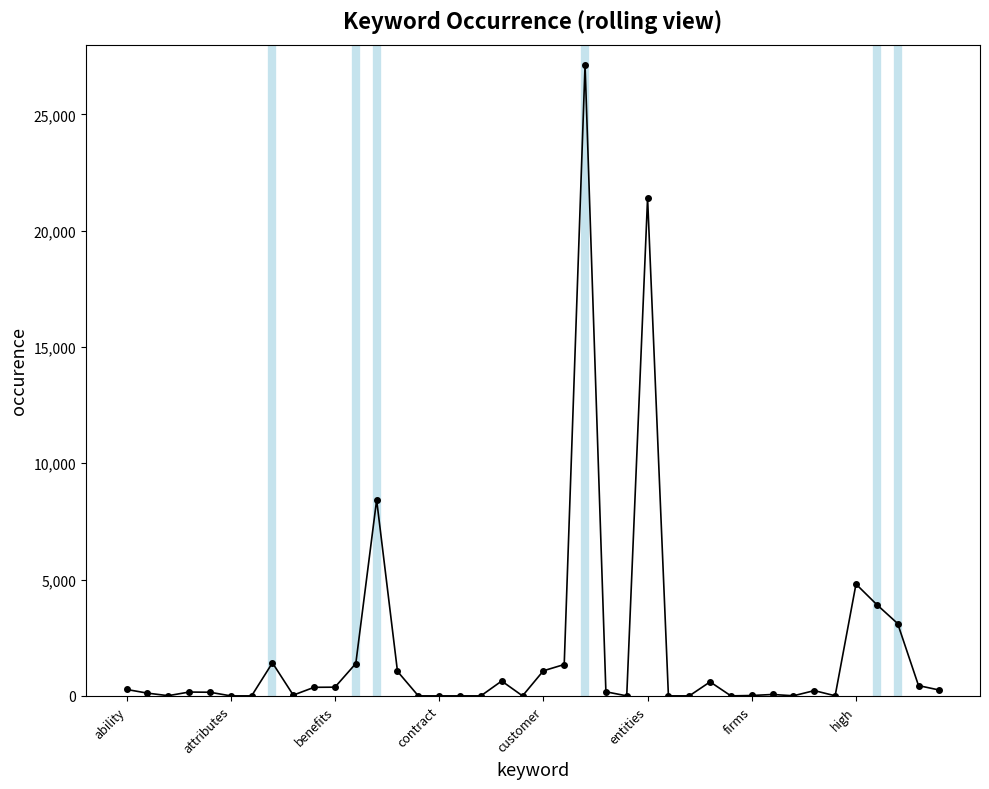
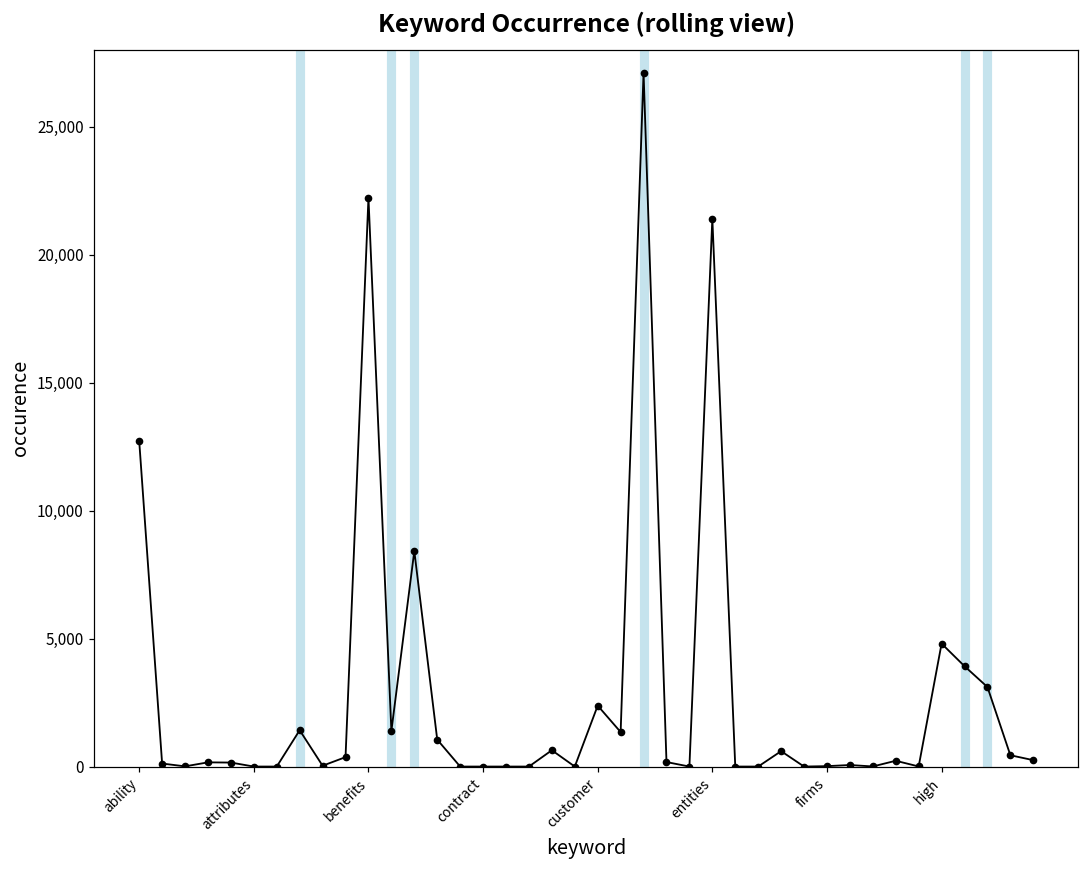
  {
-   "ability": "300",
+   "ability": "12,700",
    "attributes": "0",
-   "benefits": "400",
+   "benefits": "22,200",
    "contract": "0",
-   "customer": "1,100",
+   "customer": "2,400",
    "entities": "21,400",
    "firms": "0",
    "high": "4,800"
  }
